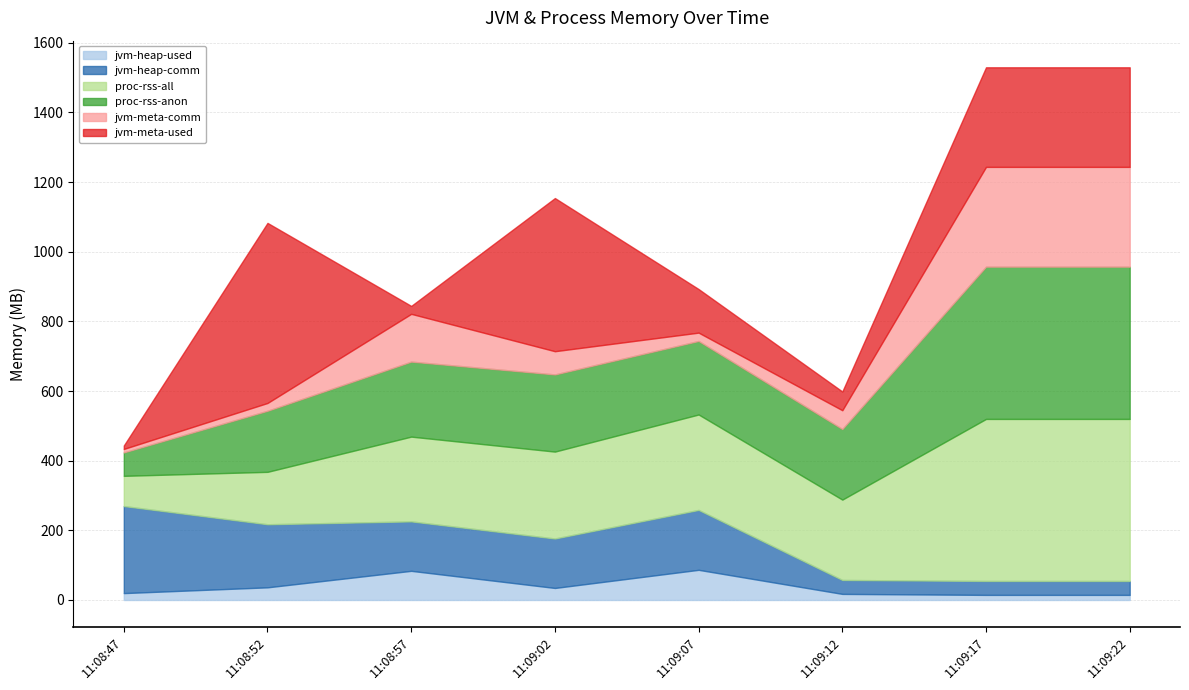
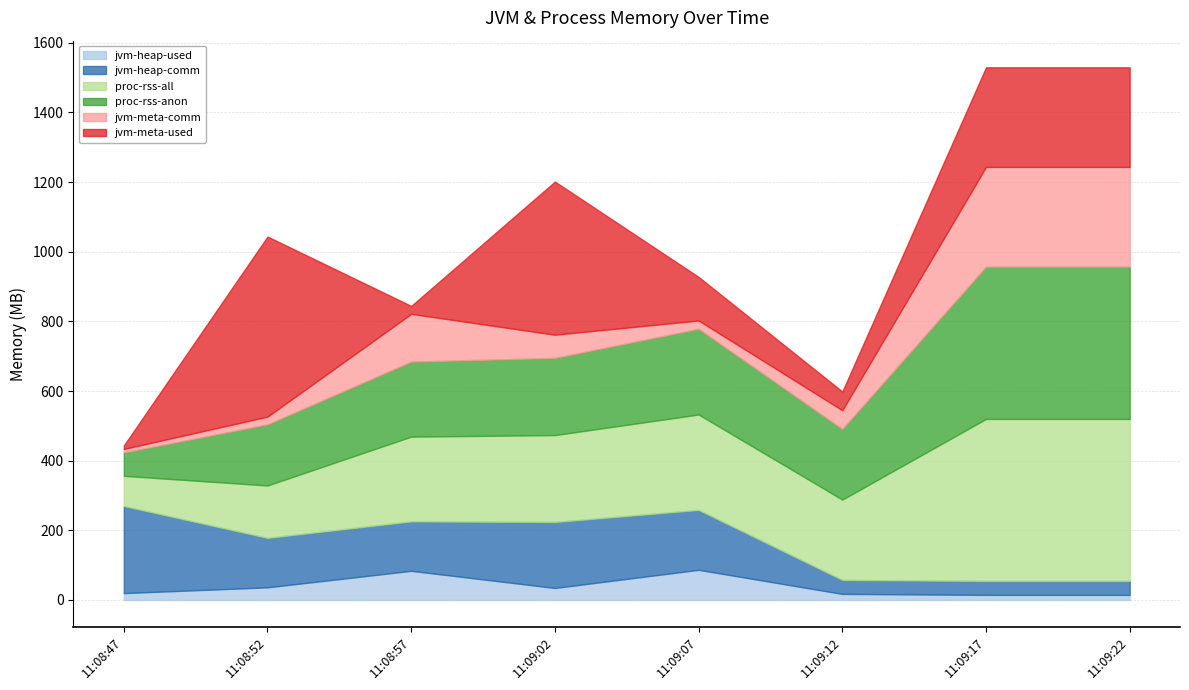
  {
    "jvm-heap-used": {
      "11:08:47": 20,
      "11:08:52": 40,
      "11:08:57": 80,
      "11:09:02": 30,
      "11:09:07": 90,
      "11:09:12": 20,
      "11:09:17": 10,
      "11:09:22": 10
    },
    "jvm-heap-comm": {
      "11:08:47": 250,
-     "11:08:52": 180,
+     "11:08:52": 140,
      "11:08:57": 140,
-     "11:09:02": 140,
+     "11:09:02": 190,
      "11:09:07": 170,
      "11:09:12": 40,
      "11:09:17": 40,
      "11:09:22": 40
    },
    "proc-rss-all": {
      "11:08:47": 90,
      "11:08:52": 150,
      "11:08:57": 240,
      "11:09:02": 250,
      "11:09:07": 270,
      "11:09:12": 230,
      "11:09:17": 470,
      "11:09:22": 470
    },
    "proc-rss-anon": {
      "11:08:47": 70,
      "11:08:52": 180,
      "11:08:57": 220,
      "11:09:02": 220,
-     "11:09:07": 210,
+     "11:09:07": 250,
      "11:09:12": 200,
      "11:09:17": 440,
      "11:09:22": 440
    },
    "jvm-meta-comm": {
      "11:08:47": 10,
      "11:08:52": 20,
      "11:08:57": 140,
      "11:09:02": 70,
      "11:09:07": 20,
      "11:09:12": 50,
      "11:09:17": 290,
      "11:09:22": 290
    },
    "jvm-meta-used": {
      "11:08:47": 10,
      "11:08:52": 520,
      "11:08:57": 20,
      "11:09:02": 440,
      "11:09:07": 130,
      "11:09:12": 50,
      "11:09:17": 290,
      "11:09:22": 290
    }
  }
